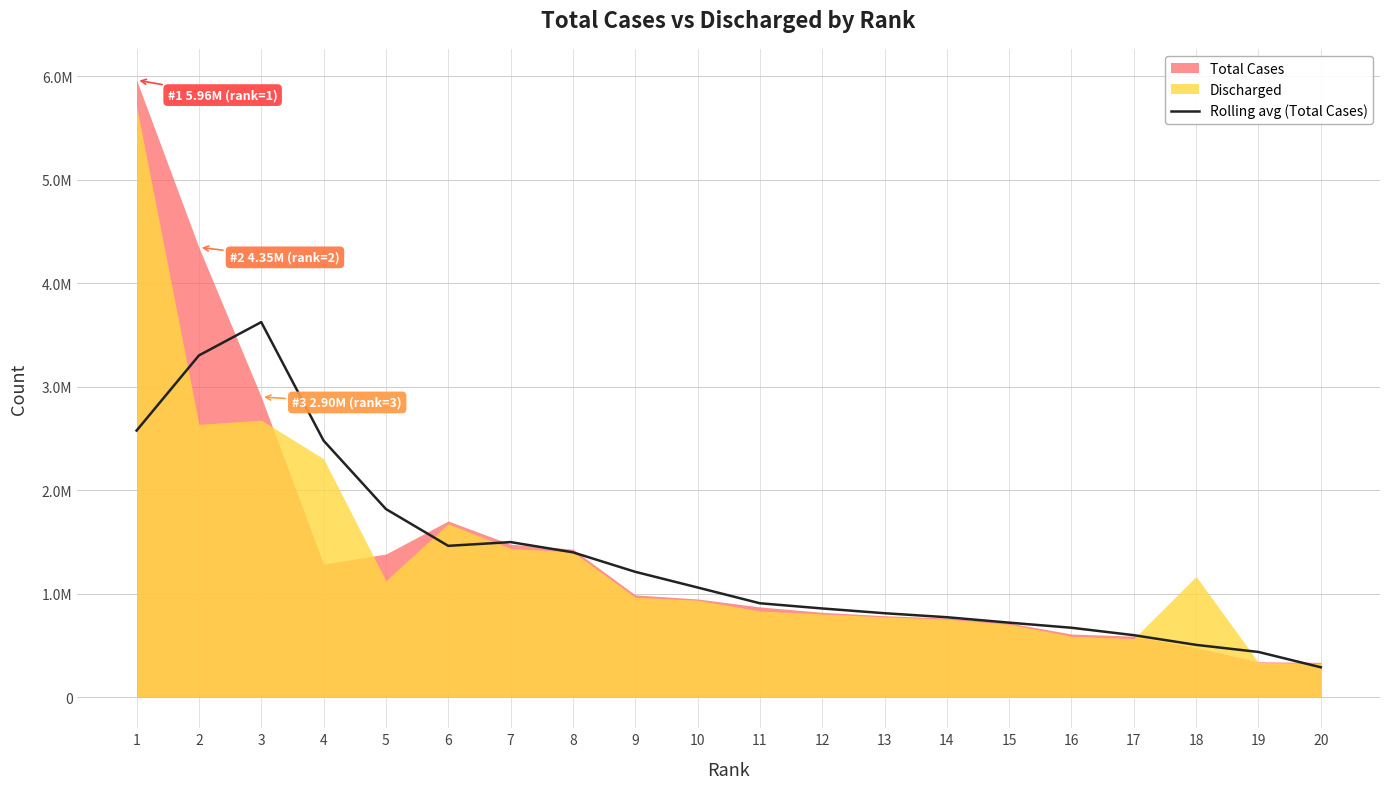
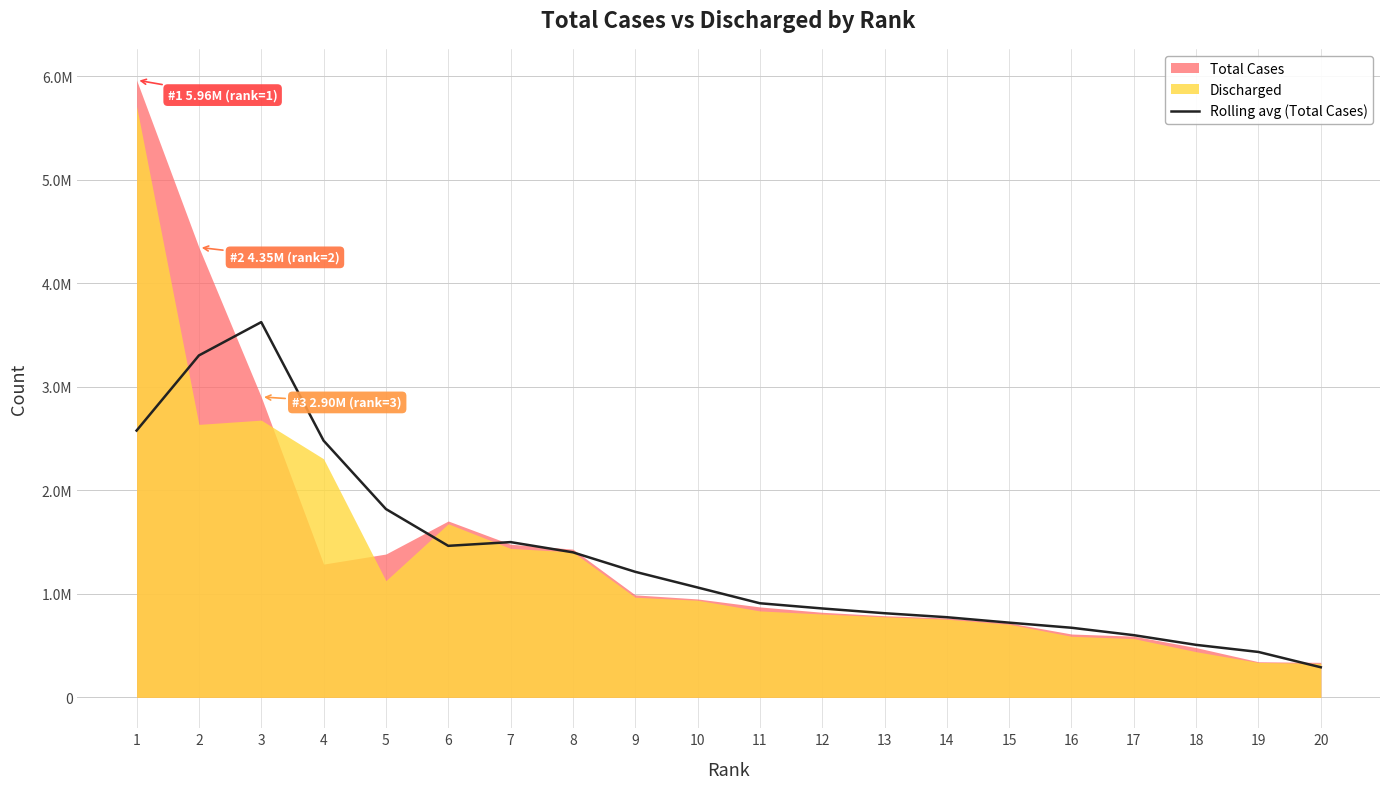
  {
    "Rolling avg (Total Cases)": {
      "1": 2580000,
      "2": 3300000,
      "3": 3630000,
      "4": 2480000,
      "5": 1820000,
      "6": 1460000,
      "9": 1210000,
      "10": 1060000,
      "11": 910000,
      "12": 860000,
      "16": 670000,
      "18": 510000,
      "19": 440000,
      "20": 290000
    },
    "Total Cases": {
      "4": 1290000,
      "5": 1380000,
      "6": 1700000,
      "8": 1430000,
      "11": 870000,
      "18": 480000
    },
    "Discharged": {
      "1": 5710000,
      "2": 2640000,
      "3": 2680000,
      "4": 2300000,
      "5": 1130000,
      "6": 1680000,
      "7": 1440000,
      "11": 840000,
-     "18": 1170000
+     "18": 440000
    }
  }
